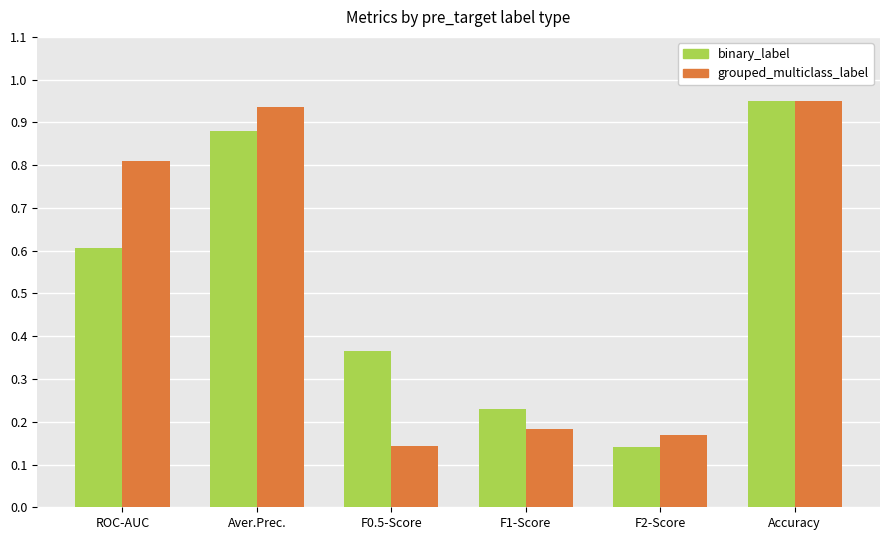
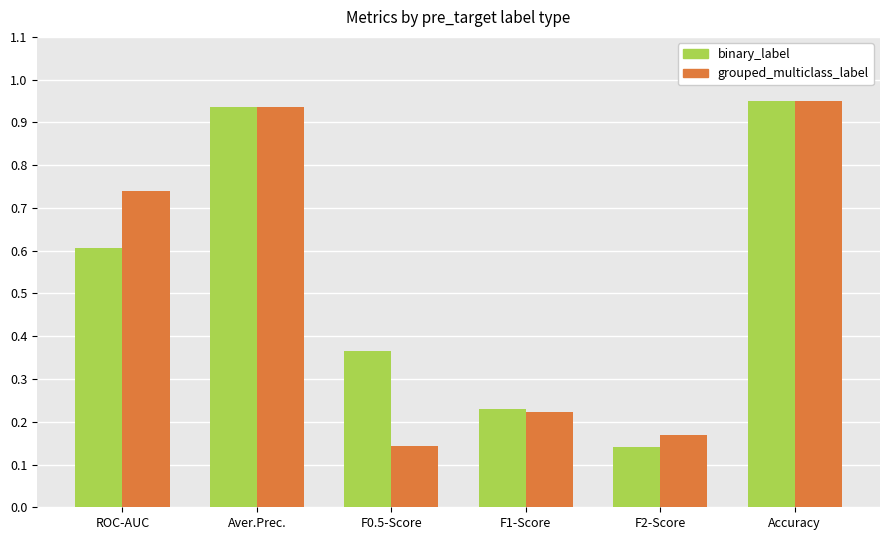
  {
    "binary_label": {
      "ROC-AUC": 0.61,
-     "Aver.Prec.": 0.88,
+     "Aver.Prec.": 0.94,
      "F0.5-Score": 0.37,
      "F1-Score": 0.23,
      "F2-Score": 0.14,
      "Accuracy": 0.95
    },
    "grouped_multiclass_label": {
-     "ROC-AUC": 0.81,
+     "ROC-AUC": 0.74,
      "Aver.Prec.": 0.94,
      "F0.5-Score": 0.14,
-     "F1-Score": 0.18,
+     "F1-Score": 0.22,
      "F2-Score": 0.17,
      "Accuracy": 0.95
    }
  }
